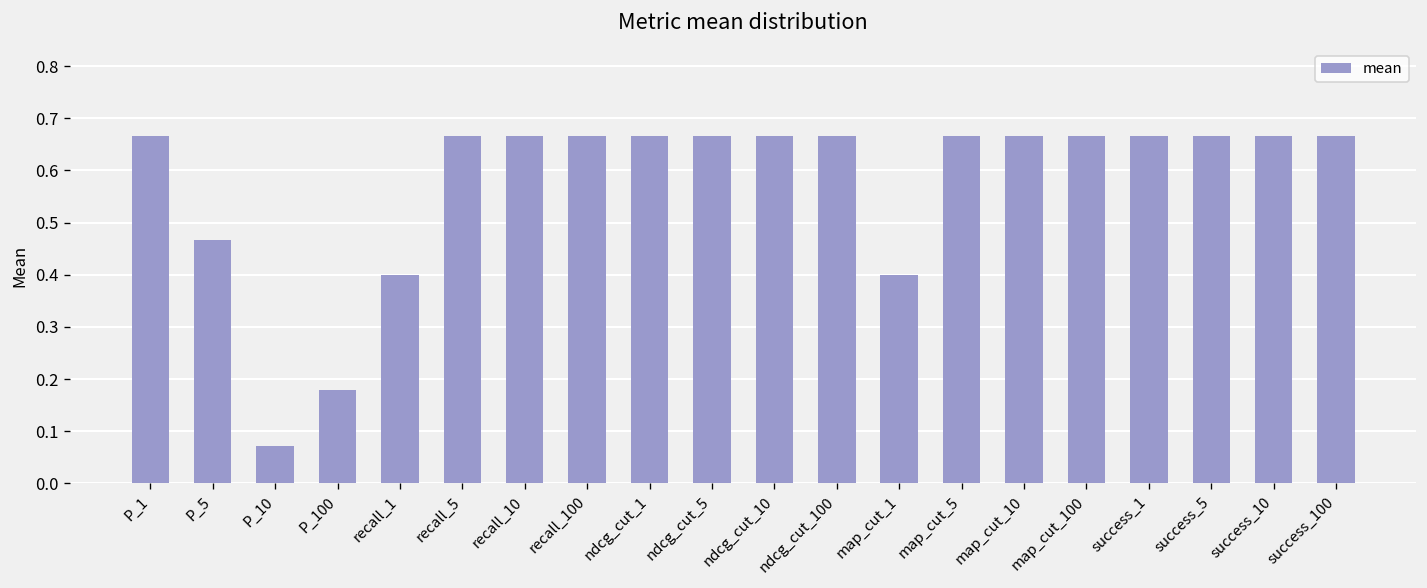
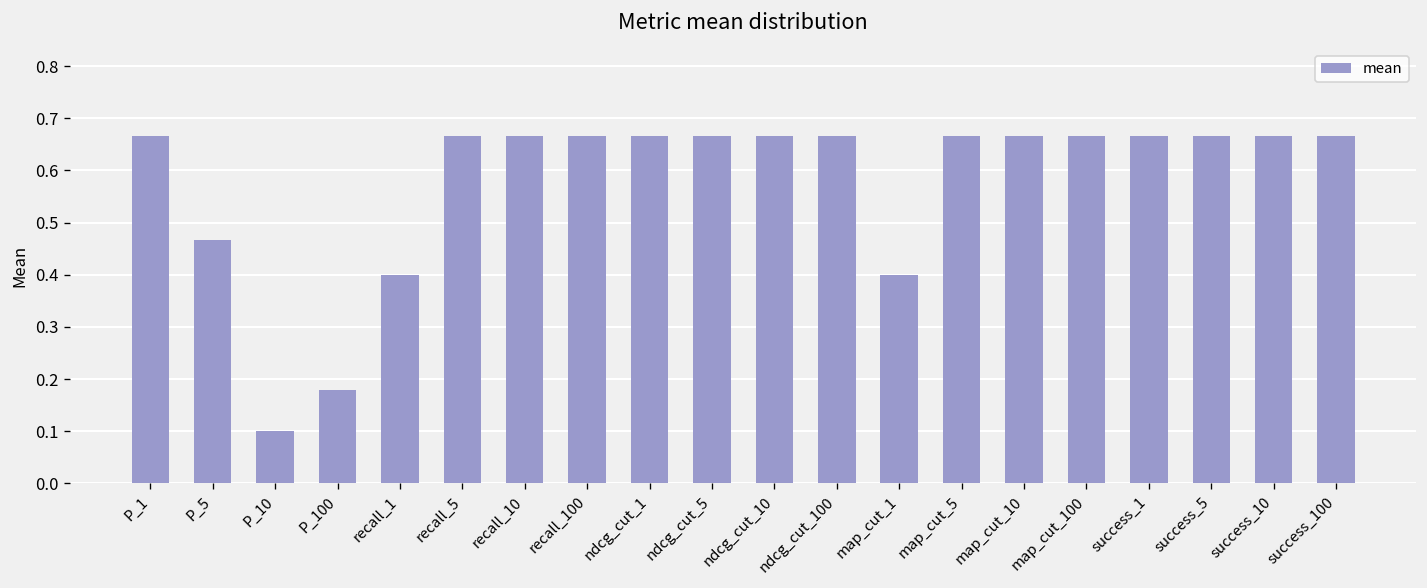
  {
    "P_1": 0.67,
    "P_5": 0.47,
-   "P_10": 0.07,
+   "P_10": 0.10,
    "P_100": 0.18,
    "recall_1": 0.40,
    "recall_5": 0.67,
    "recall_10": 0.67,
    "recall_100": 0.67,
    "ndcg_cut_1": 0.67,
    "ndcg_cut_5": 0.67,
    "ndcg_cut_10": 0.67,
    "ndcg_cut_100": 0.67,
    "map_cut_1": 0.40,
    "map_cut_5": 0.67,
    "map_cut_10": 0.67,
    "map_cut_100": 0.67,
    "success_1": 0.67,
    "success_5": 0.67,
    "success_10": 0.67,
    "success_100": 0.67
  }
